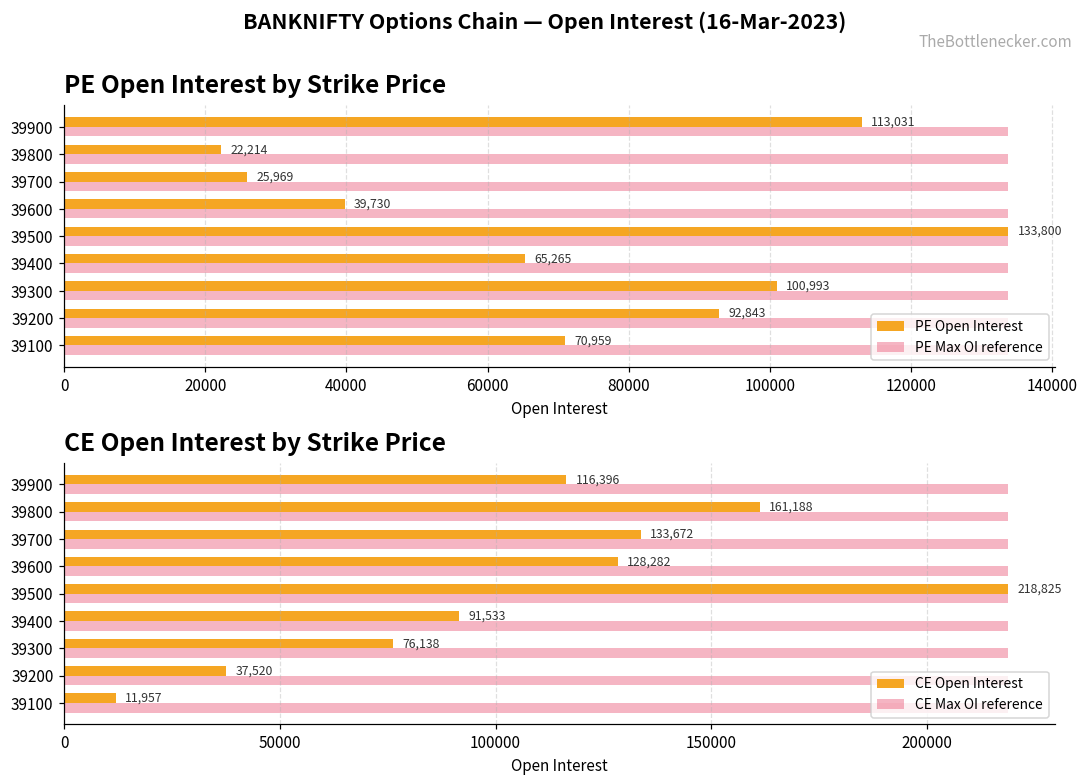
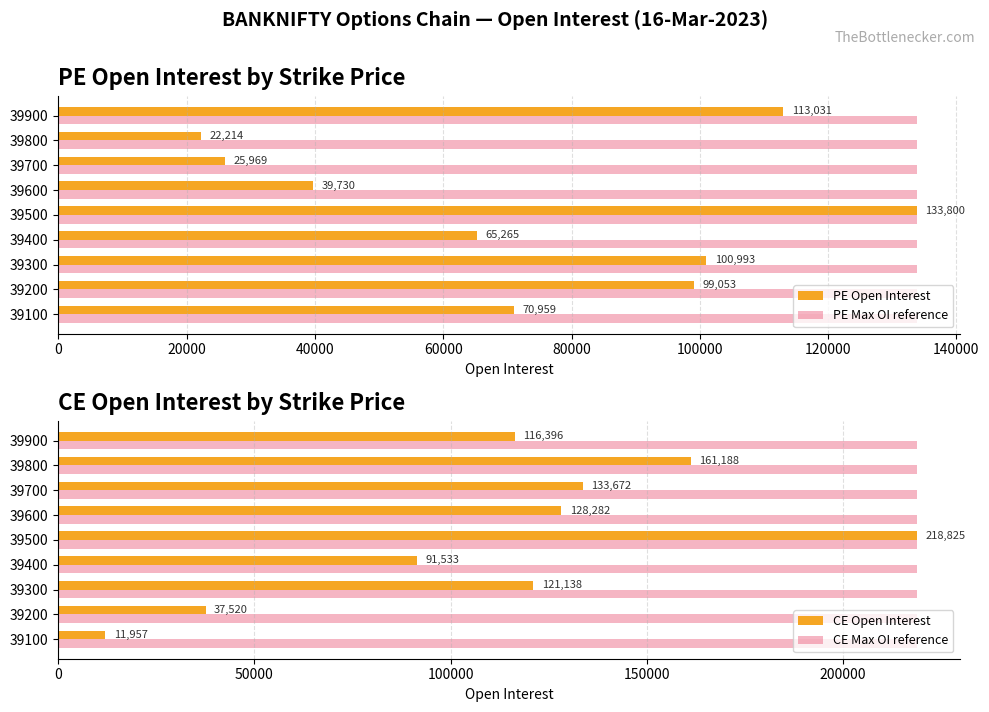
  {
    "PE Open Interest by Strike Price": {
      "PE Open Interest": {
        "39900": "113,031",
        "39800": "22,214",
        "39700": "25,969",
        "39600": "39,730",
        "39500": "133,800",
        "39400": "65,265",
        "39300": "100,993",
-       "39200": "92,843",
+       "39200": "99,053",
        "39100": "70,959"
      },
      "PE Max OI reference": {
        "39900": "134000",
        "39800": "134000",
        "39700": "134000",
        "39400": "134000",
        "39300": "134000"
      }
    },
    "CE Open Interest by Strike Price": {
      "CE Open Interest": {
        "39900": "116,396",
        "39800": "161,188",
        "39700": "133,672",
        "39600": "128,282",
        "39500": "218,825",
        "39400": "91,533",
-       "39300": "76,138",
+       "39300": "121,138",
        "39200": "37,520",
        "39100": "11,957"
      },
      "CE Max OI reference": {
        "39900": "219000",
        "39800": "219000",
        "39700": "219000",
        "39400": "219000",
        "39300": "219000"
      }
    }
  }
